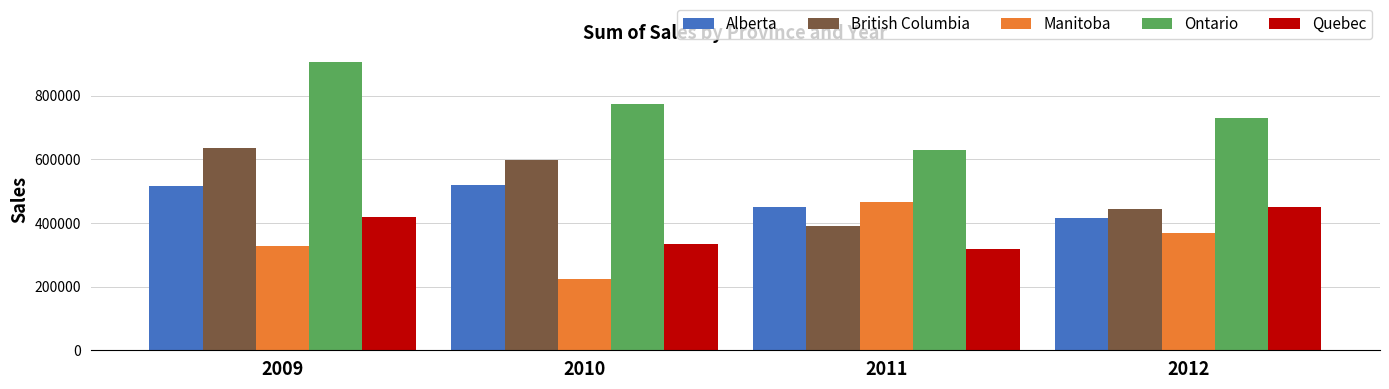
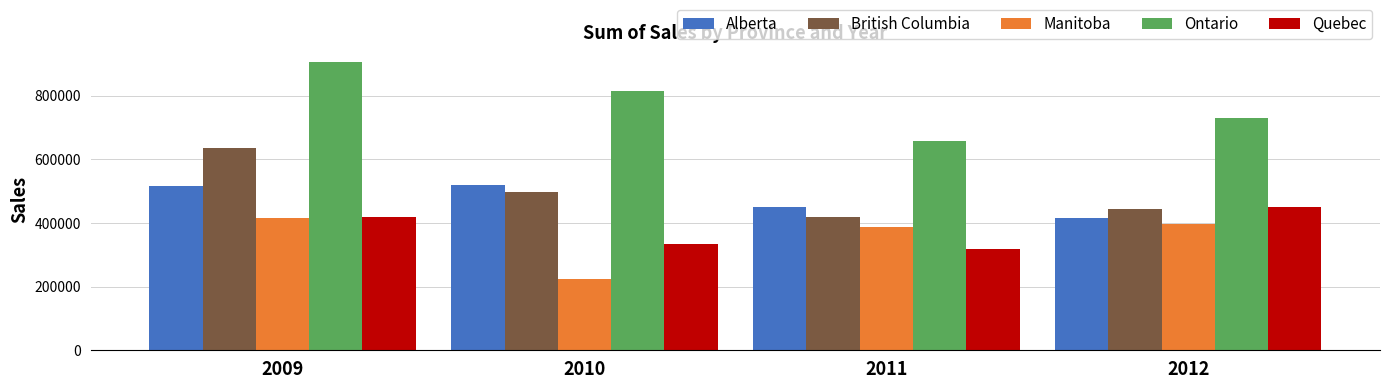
  {
    "Alberta": {
      "2009": 520000,
      "2010": 520000,
      "2011": 450000,
      "2012": 420000
    },
    "British Columbia": {
      "2009": 630000,
-     "2010": 600000,
-     "2011": 390000,
+     "2010": 500000,
+     "2011": 420000,
      "2012": 440000
    },
    "Manitoba": {
-     "2009": 330000,
+     "2009": 420000,
      "2010": 220000,
-     "2011": 470000,
-     "2012": 370000
+     "2011": 390000,
+     "2012": 400000
    },
    "Ontario": {
      "2009": 910000,
-     "2010": 770000,
-     "2011": 630000,
+     "2010": 810000,
+     "2011": 660000,
      "2012": 730000
    },
    "Quebec": {
      "2009": 420000,
      "2010": 330000,
      "2011": 320000,
      "2012": 450000
    }
  }
